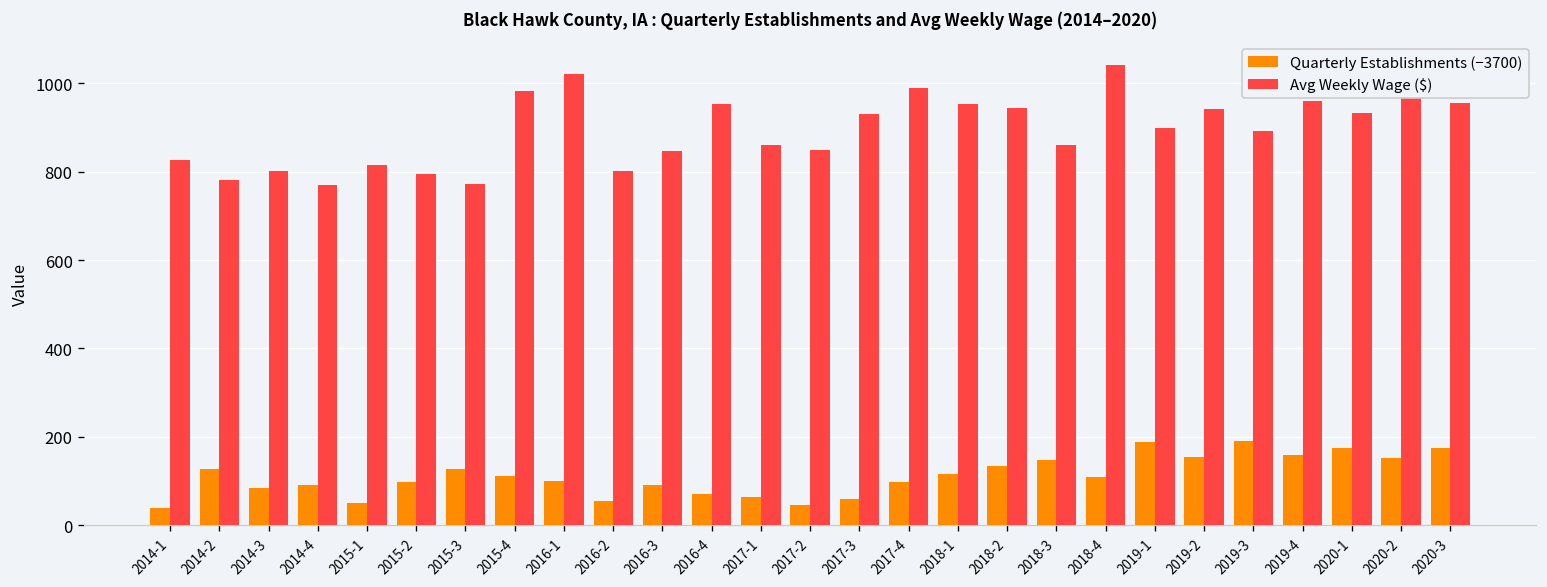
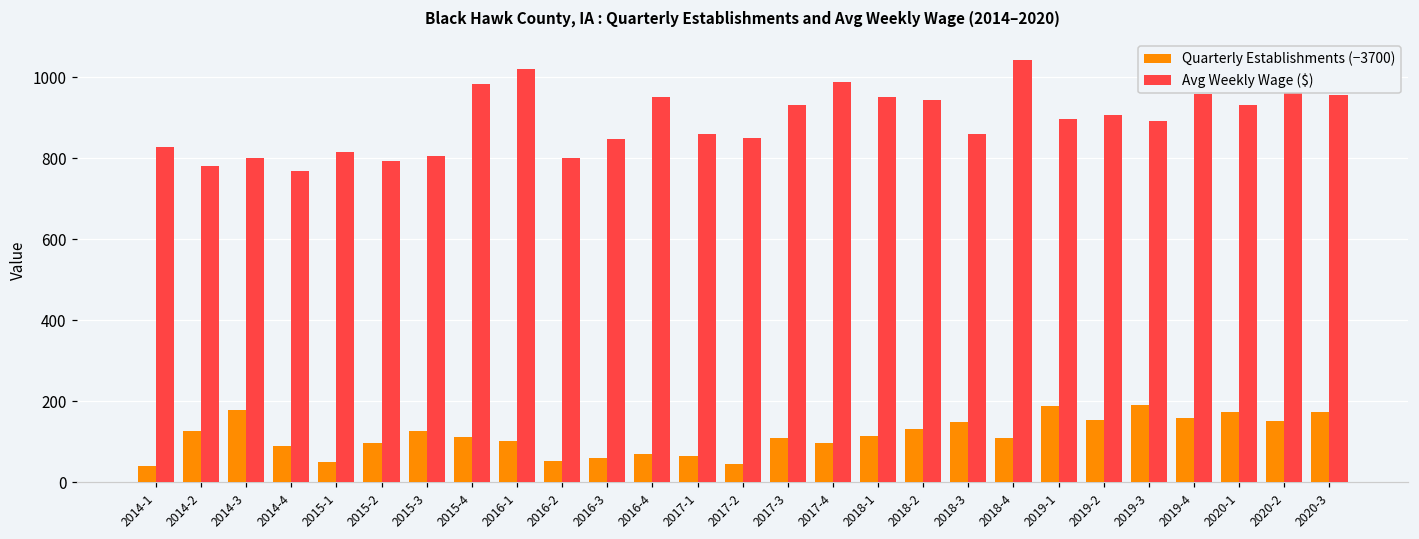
  {
    "Quarterly Establishments (−3700)": {
      "2014-1": 40,
      "2014-2": 130,
-     "2014-3": 90,
+     "2014-3": 180,
      "2014-4": 90,
      "2015-1": 50,
      "2015-2": 100,
      "2015-3": 130,
      "2015-4": 110,
      "2016-1": 100,
      "2016-2": 50,
-     "2016-3": 90,
+     "2016-3": 60,
      "2016-4": 70,
      "2017-1": 60,
      "2017-2": 50,
-     "2017-3": 60,
+     "2017-3": 110,
      "2017-4": 100,
      "2018-1": 120,
      "2018-2": 130,
      "2018-3": 150,
      "2018-4": 110,
      "2019-1": 190,
      "2019-2": 160,
      "2019-3": 190,
      "2019-4": 160,
      "2020-1": 170,
      "2020-2": 150,
      "2020-3": 170
    },
    "Avg Weekly Wage ($)": {
      "2014-1": 830,
      "2014-2": 780,
      "2014-3": 800,
      "2014-4": 770,
      "2015-1": 820,
      "2015-2": 790,
-     "2015-3": 770,
+     "2015-3": 810,
      "2015-4": 980,
      "2016-1": 1020,
      "2016-2": 800,
      "2016-3": 850,
      "2016-4": 950,
      "2017-1": 860,
      "2017-2": 850,
      "2017-3": 930,
      "2017-4": 990,
      "2018-1": 950,
      "2018-2": 940,
      "2018-3": 860,
      "2018-4": 1040,
      "2019-1": 900,
-     "2019-2": 940,
+     "2019-2": 910,
      "2019-3": 890,
      "2019-4": 960,
      "2020-1": 930,
      "2020-3": 960
    }
  }
